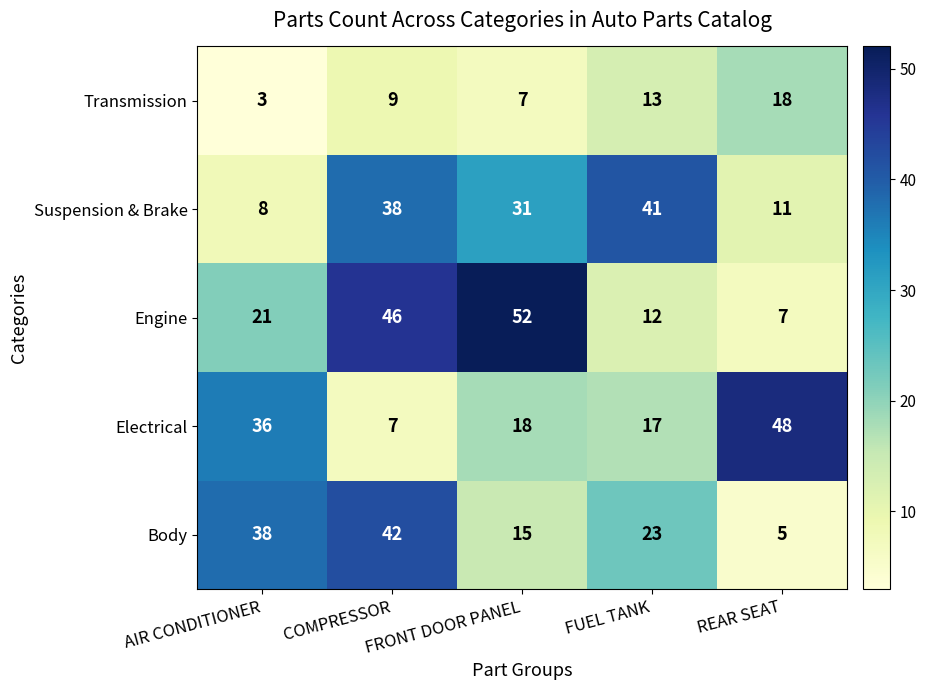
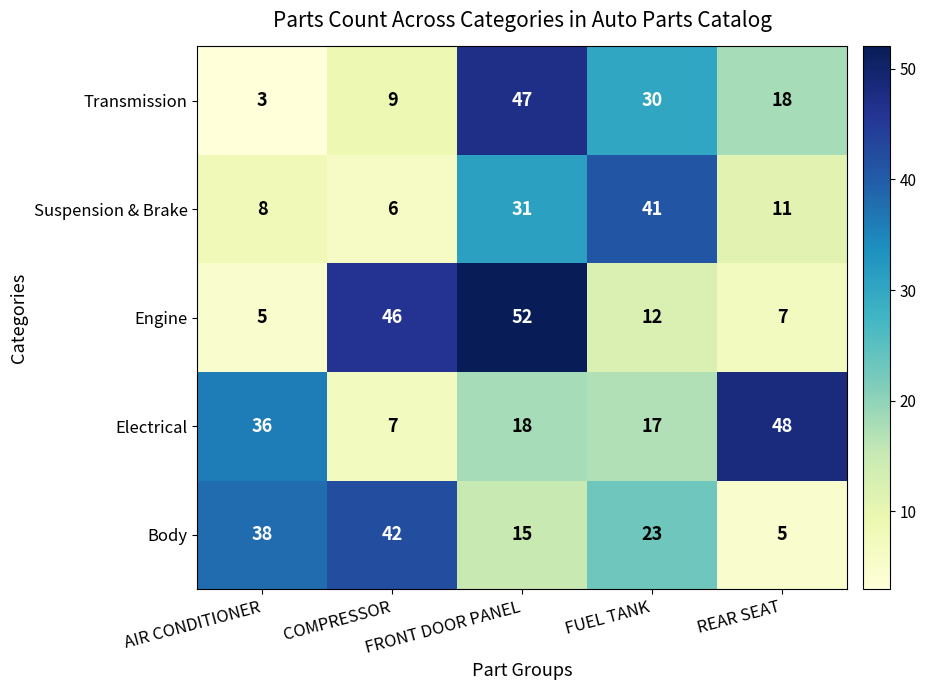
  {
    "Transmission": {
      "AIR CONDITIONER": 3,
      "COMPRESSOR": 9,
-     "FRONT DOOR PANEL": 7,
-     "FUEL TANK": 13,
+     "FRONT DOOR PANEL": 47,
+     "FUEL TANK": 30,
      "REAR SEAT": 18
    },
    "Suspension & Brake": {
      "AIR CONDITIONER": 8,
-     "COMPRESSOR": 38,
+     "COMPRESSOR": 6,
      "FRONT DOOR PANEL": 31,
      "FUEL TANK": 41,
      "REAR SEAT": 11
    },
    "Engine": {
-     "AIR CONDITIONER": 21,
+     "AIR CONDITIONER": 5,
      "COMPRESSOR": 46,
      "FRONT DOOR PANEL": 52,
      "FUEL TANK": 12,
      "REAR SEAT": 7
    },
    "Electrical": {
      "AIR CONDITIONER": 36,
      "COMPRESSOR": 7,
      "FRONT DOOR PANEL": 18,
      "FUEL TANK": 17,
      "REAR SEAT": 48
    },
    "Body": {
      "AIR CONDITIONER": 38,
      "COMPRESSOR": 42,
      "FRONT DOOR PANEL": 15,
      "FUEL TANK": 23,
      "REAR SEAT": 5
    }
  }
